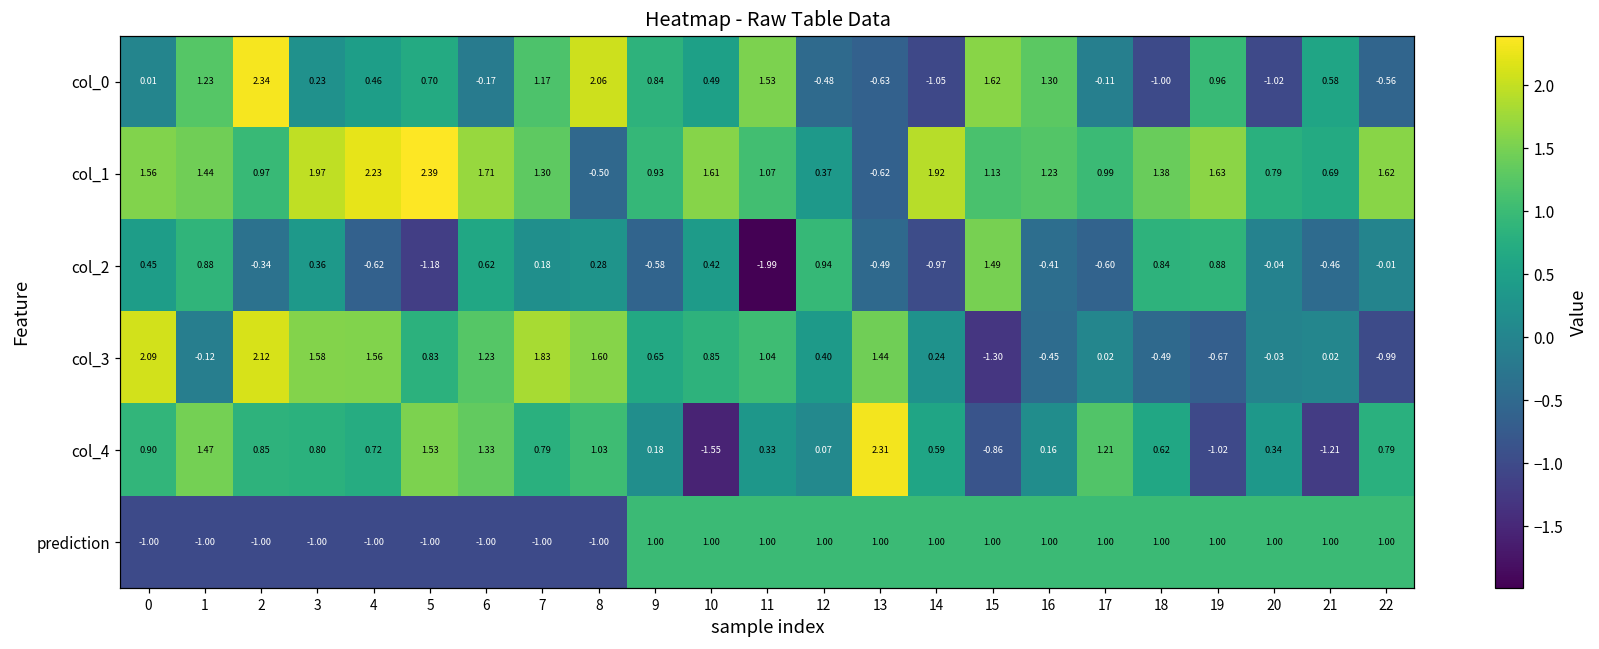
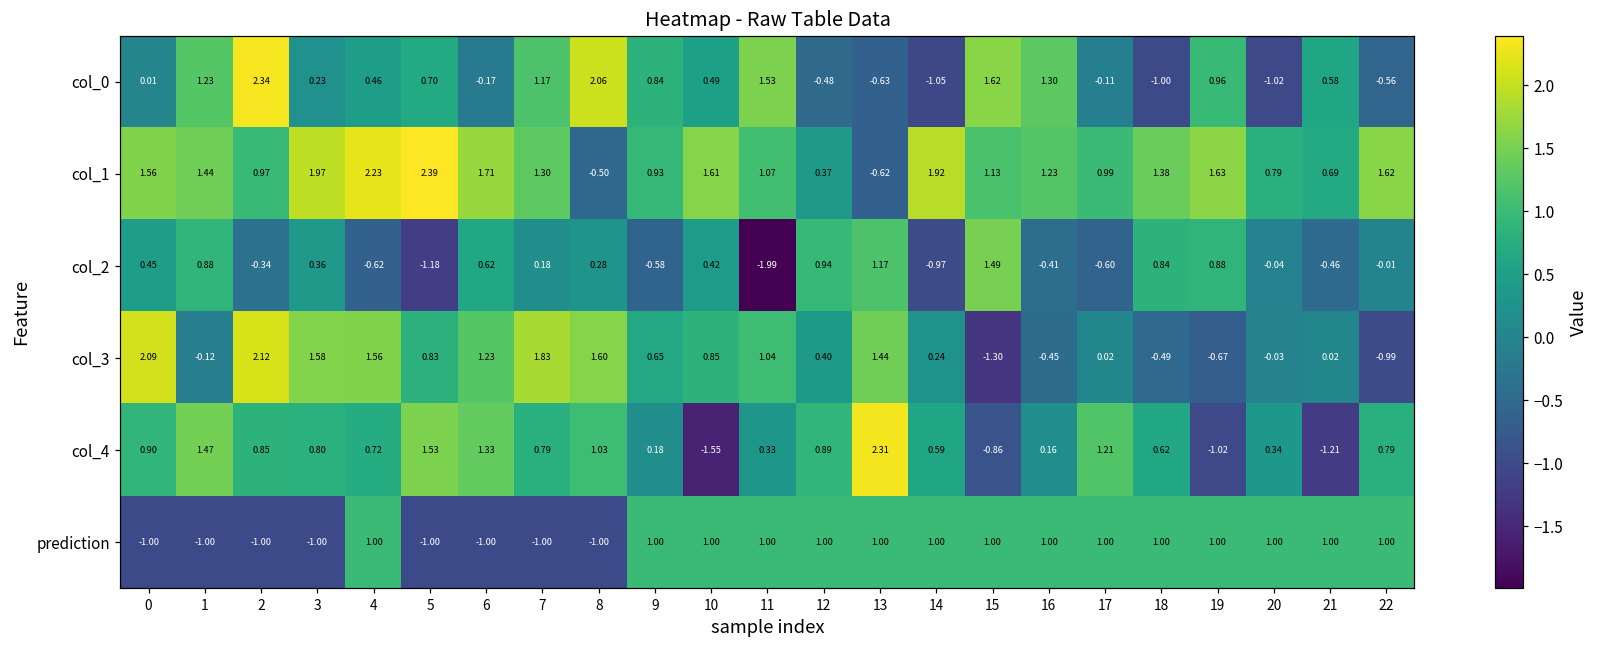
  {
    "col_0": {
      "0": 0.01,
      "1": 1.23,
      "2": 2.34,
      "3": 0.23,
      "4": 0.46,
      "5": 0.70,
      "6": -0.17,
      "7": 1.17,
      "8": 2.06,
      "9": 0.84,
      "10": 0.49,
      "11": 1.53,
      "12": -0.48,
      "13": -0.63,
      "14": -1.05,
      "15": 1.62,
      "16": 1.30,
      "17": -0.11,
      "18": -1.00,
      "19": 0.96,
      "20": -1.02,
      "21": 0.58,
      "22": -0.56
    },
    "col_1": {
      "0": 1.56,
      "1": 1.44,
      "2": 0.97,
      "3": 1.97,
      "4": 2.23,
      "5": 2.39,
      "6": 1.71,
      "7": 1.30,
      "8": -0.50,
      "9": 0.93,
      "10": 1.61,
      "11": 1.07,
      "12": 0.37,
      "13": -0.62,
      "14": 1.92,
      "15": 1.13,
      "16": 1.23,
      "17": 0.99,
      "18": 1.38,
      "19": 1.63,
      "20": 0.79,
      "21": 0.69,
      "22": 1.62
    },
    "col_2": {
      "0": 0.45,
      "1": 0.88,
      "2": -0.34,
      "3": 0.36,
      "4": -0.62,
      "5": -1.18,
      "6": 0.62,
      "7": 0.18,
      "8": 0.28,
      "9": -0.58,
      "10": 0.42,
      "11": -1.99,
      "12": 0.94,
-     "13": -0.49,
+     "13": 1.17,
      "14": -0.97,
      "15": 1.49,
      "16": -0.41,
      "17": -0.60,
      "18": 0.84,
      "19": 0.88,
      "20": -0.04,
      "21": -0.46,
      "22": -0.01
    },
    "col_3": {
      "0": 2.09,
      "1": -0.12,
      "2": 2.12,
      "3": 1.58,
      "4": 1.56,
      "5": 0.83,
      "6": 1.23,
      "7": 1.83,
      "8": 1.60,
      "9": 0.65,
      "10": 0.85,
      "11": 1.04,
      "12": 0.40,
      "13": 1.44,
      "14": 0.24,
      "15": -1.30,
      "16": -0.45,
      "17": 0.02,
      "18": -0.49,
      "19": -0.67,
      "20": -0.03,
      "21": 0.02,
      "22": -0.99
    },
    "col_4": {
      "0": 0.90,
      "1": 1.47,
      "2": 0.85,
      "3": 0.80,
      "4": 0.72,
      "5": 1.53,
      "6": 1.33,
      "7": 0.79,
      "8": 1.03,
      "9": 0.18,
      "10": -1.55,
      "11": 0.33,
-     "12": 0.07,
+     "12": 0.89,
      "13": 2.31,
      "14": 0.59,
      "15": -0.86,
      "16": 0.16,
      "17": 1.21,
      "18": 0.62,
      "19": -1.02,
      "20": 0.34,
      "21": -1.21,
      "22": 0.79
    },
    "prediction": {
      "0": -1.00,
      "1": -1.00,
      "2": -1.00,
      "3": -1.00,
-     "4": -1.00,
+     "4": 1.00,
      "5": -1.00,
      "6": -1.00,
      "7": -1.00,
      "8": -1.00,
      "9": 1.00,
      "10": 1.00,
      "11": 1.00,
      "12": 1.00,
      "13": 1.00,
      "14": 1.00,
      "15": 1.00,
      "16": 1.00,
      "17": 1.00,
      "18": 1.00,
      "19": 1.00,
      "20": 1.00,
      "21": 1.00,
      "22": 1.00
    }
  }
